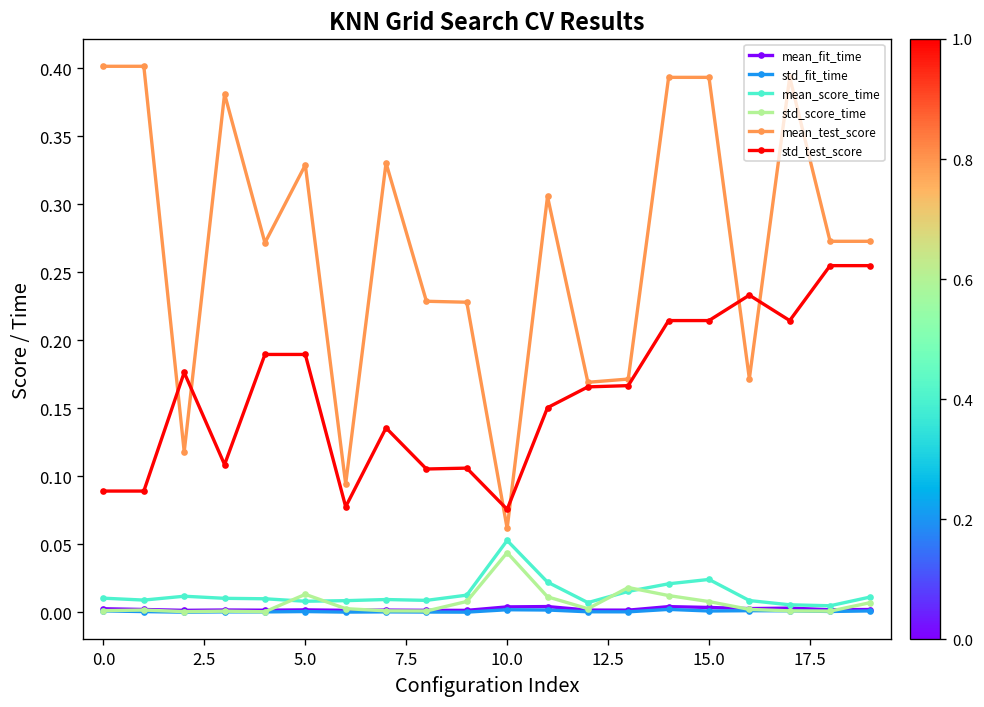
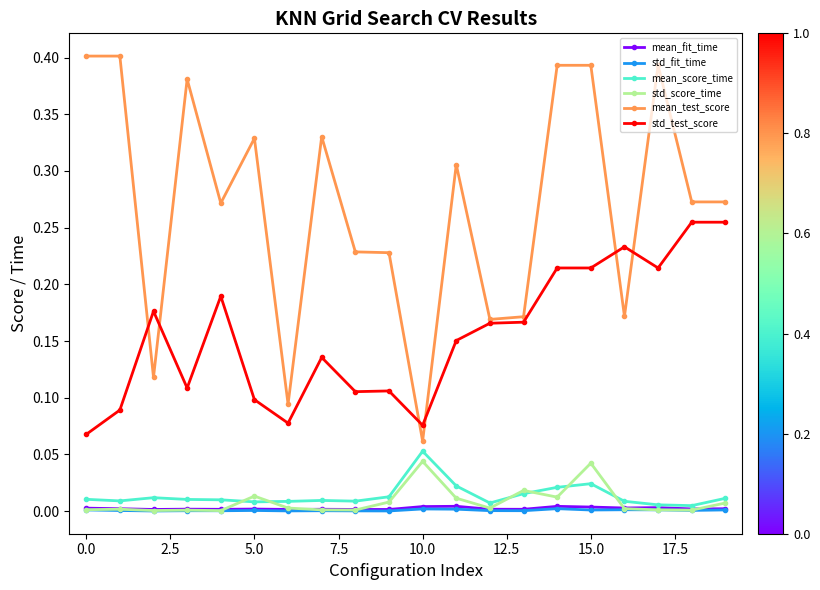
  {
    "mean_fit_time": {
      "15.0": 0.004
    },
    "std_fit_time": {
      "15.0": 0.001
    },
    "mean_score_time": {
      "0.0": 0.010,
      "5.0": 0.008,
      "10.0": 0.053,
      "15.0": 0.024
    },
    "std_score_time": {
      "5.0": 0.013,
      "10.0": 0.044,
-     "15.0": 0.008
+     "15.0": 0.042
    },
    "mean_test_score": {
      "0.0": 0.401,
      "5.0": 0.329,
      "10.0": 0.062,
      "15.0": 0.393
    },
    "std_test_score": {
-     "0.0": 0.089,
-     "5.0": 0.190,
+     "0.0": 0.068,
+     "5.0": 0.098,
      "10.0": 0.076,
      "15.0": 0.214
    }
  }
